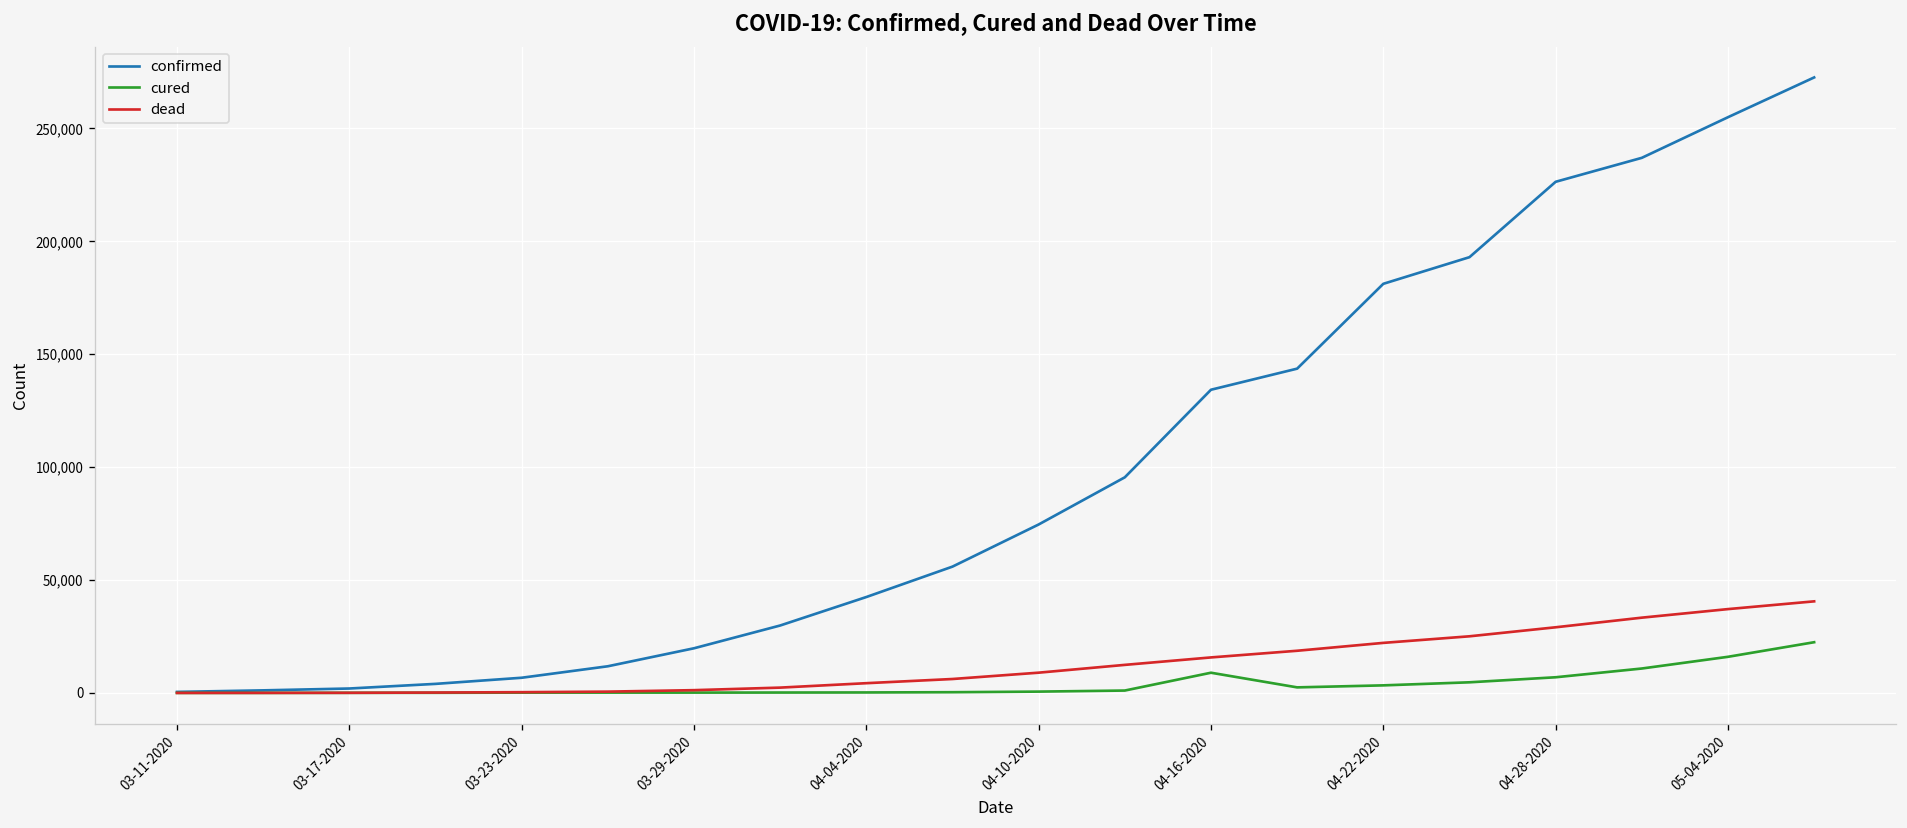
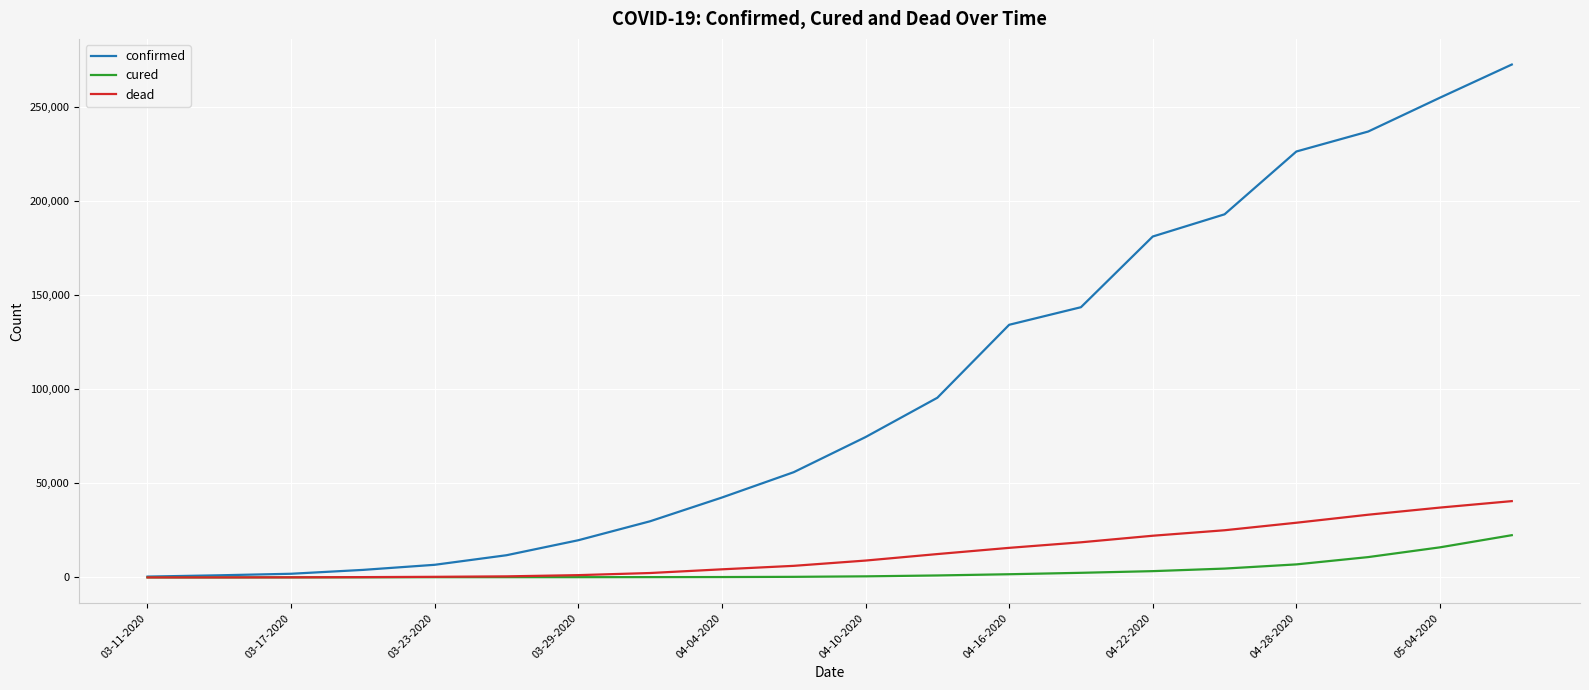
  {
    "confirmed": {
      "03-17-2020": "2,000",
      "03-23-2020": "7,000",
      "03-29-2020": "20,000",
      "04-04-2020": "42,000",
      "04-10-2020": "75,000",
      "04-16-2020": "134,000",
      "04-22-2020": "181,000",
      "04-28-2020": "226,000",
      "05-04-2020": "255,000"
    },
    "cured": {
      "04-04-2020": "0",
      "04-10-2020": "1,000",
-     "04-16-2020": "9,000",
+     "04-16-2020": "2,000",
      "04-22-2020": "3,000",
      "04-28-2020": "7,000",
      "05-04-2020": "16,000"
    },
    "dead": {
      "04-04-2020": "4,000",
      "04-10-2020": "9,000",
      "04-16-2020": "16,000",
      "04-22-2020": "22,000",
      "04-28-2020": "29,000",
      "05-04-2020": "37,000"
    }
  }
